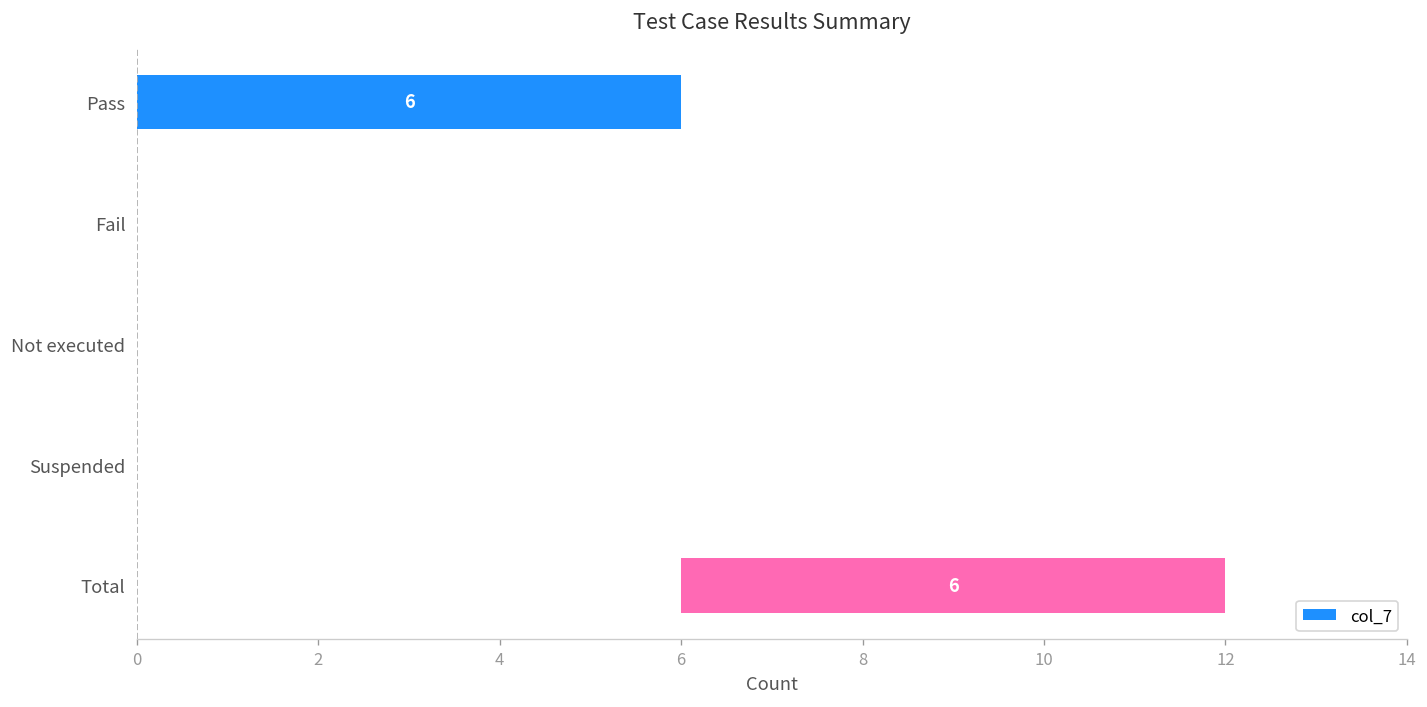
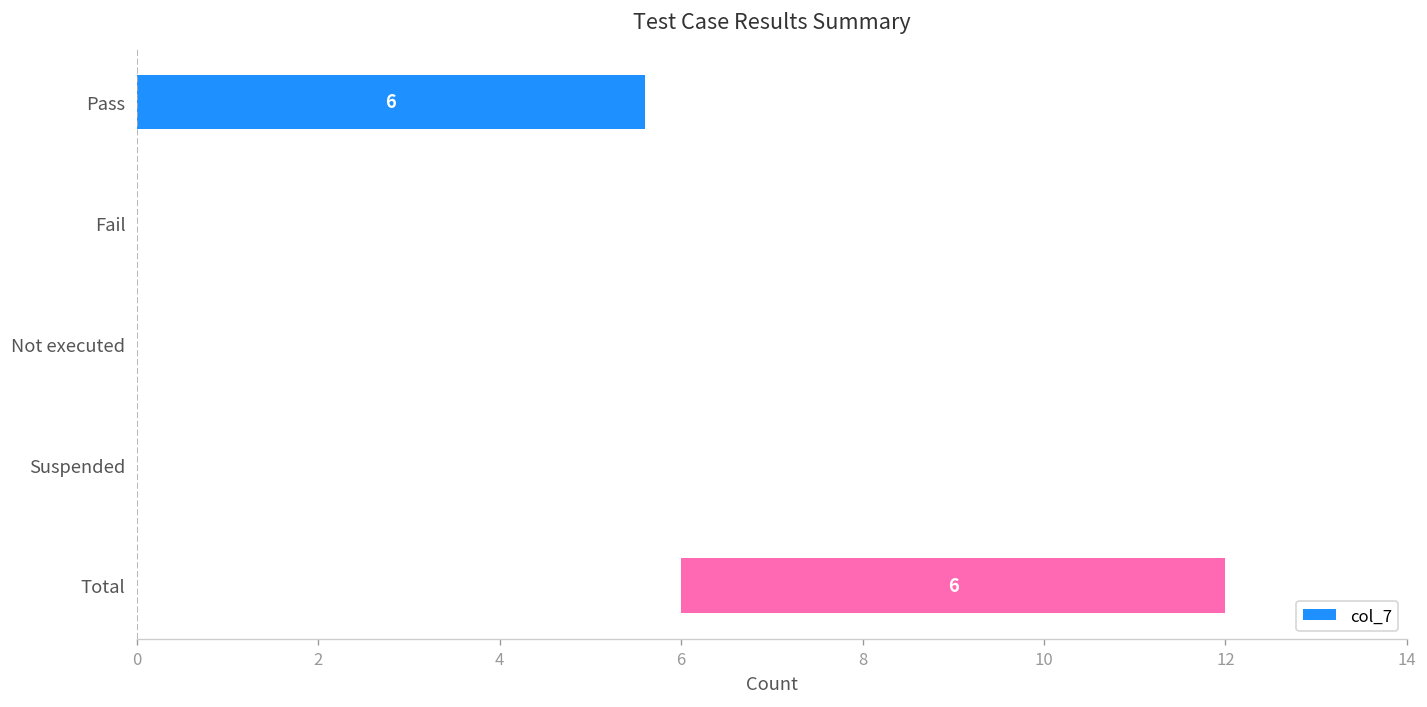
  {
-   "Pass": 6.0,
+   "Pass": 5.6,
    "Fail": 0.0,
    "Not executed": 0.0,
    "Suspended": 0.0
  }
